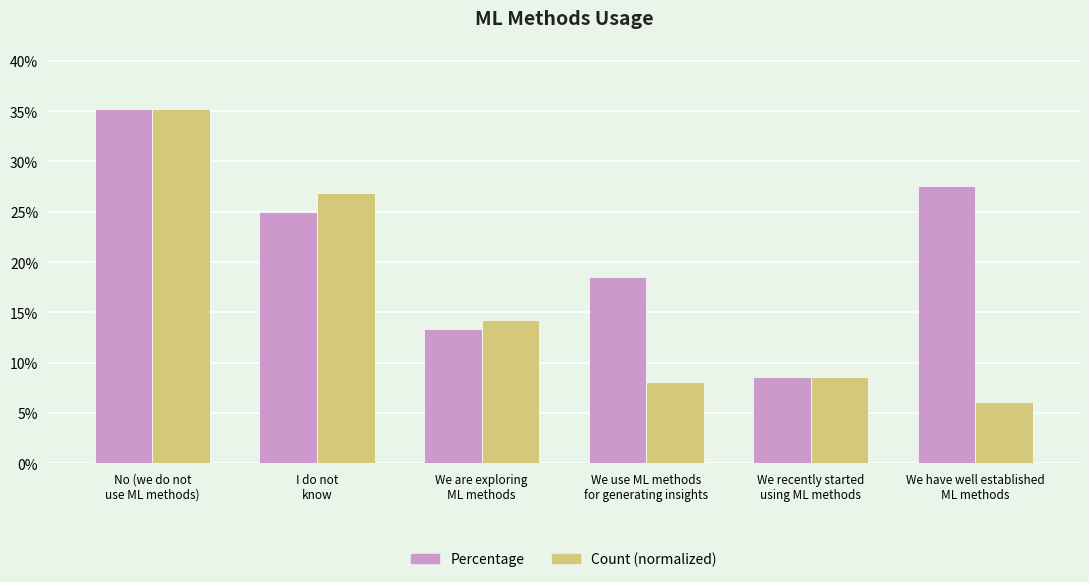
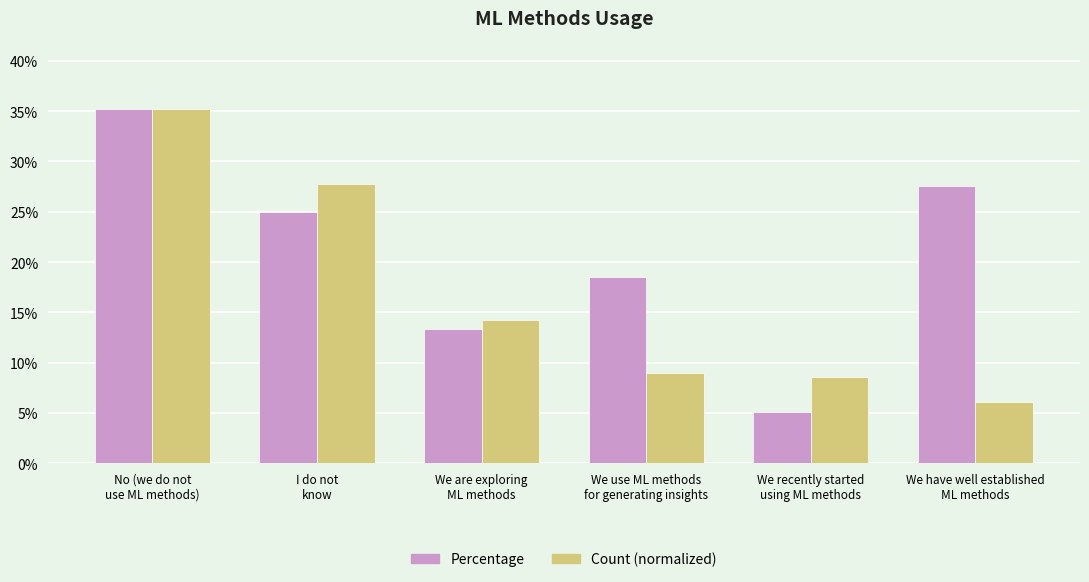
  {
    "Percentage": {
      "No (we do not use ML methods)": "35.2%",
      "I do not know": "25.0%",
      "We are exploring ML methods": "13.4%",
      "We use ML methods for generating insights": "18.5%",
-     "We recently started using ML methods": "8.6%",
+     "We recently started using ML methods": "5.1%",
      "We have well established ML methods": "27.5%"
    },
    "Count (normalized)": {
      "No (we do not use ML methods)": "35.2%",
-     "I do not know": "26.8%",
+     "I do not know": "27.7%",
      "We are exploring ML methods": "14.2%",
-     "We use ML methods for generating insights": "8.1%",
+     "We use ML methods for generating insights": "9.0%",
      "We recently started using ML methods": "8.6%",
      "We have well established ML methods": "6.1%"
    }
  }
